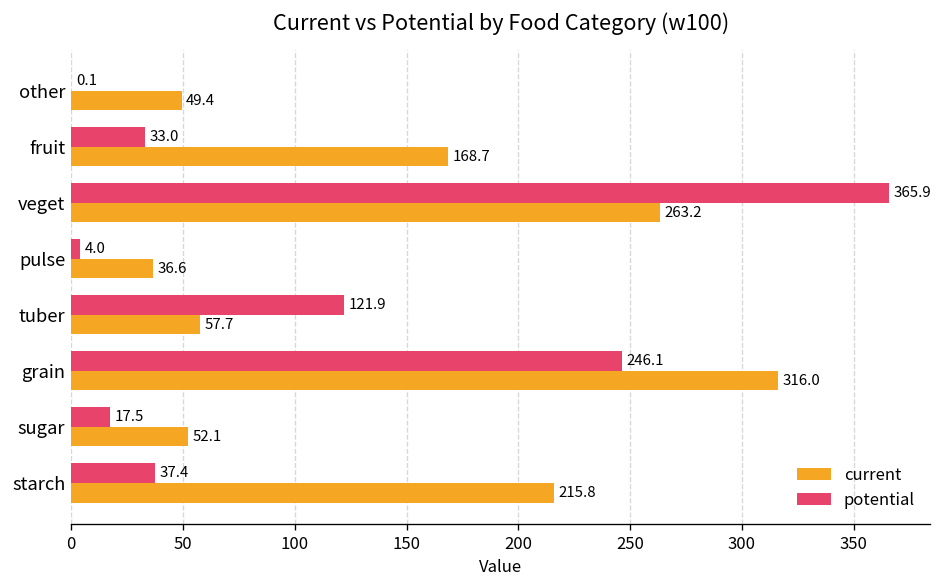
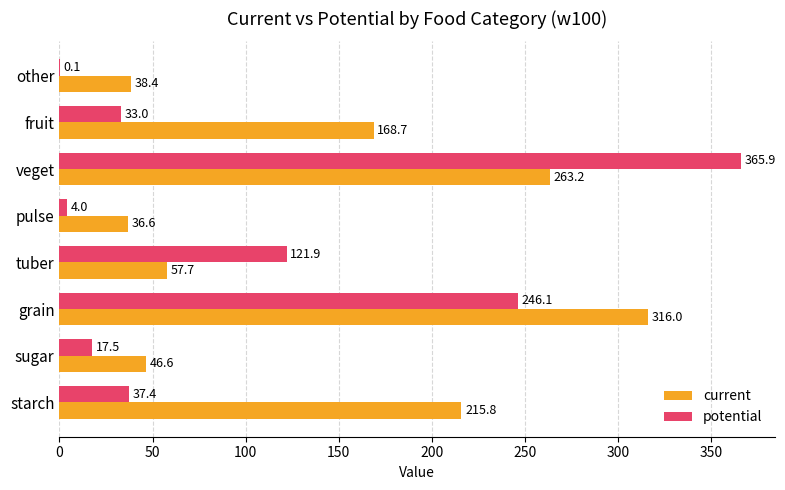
  {
    "current": {
-     "other": 49.4,
+     "other": 38.4,
      "fruit": 168.7,
      "veget": 263.2,
      "pulse": 36.6,
      "tuber": 57.7,
      "grain": 316.0,
-     "sugar": 52.1,
+     "sugar": 46.6,
      "starch": 215.8
    },
    "potential": {
      "other": 0.1,
      "fruit": 33.0,
      "veget": 365.9,
      "pulse": 4.0,
      "tuber": 121.9,
      "grain": 246.1,
      "sugar": 17.5,
      "starch": 37.4
    }
  }
